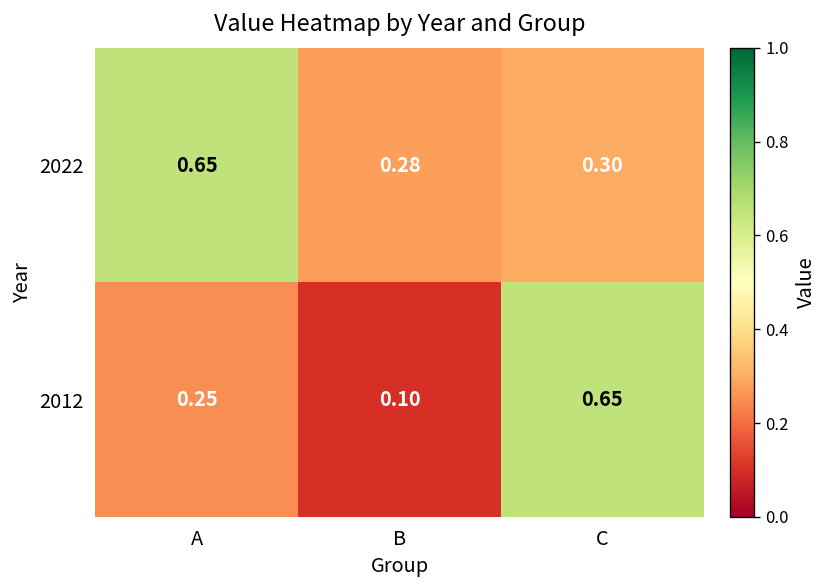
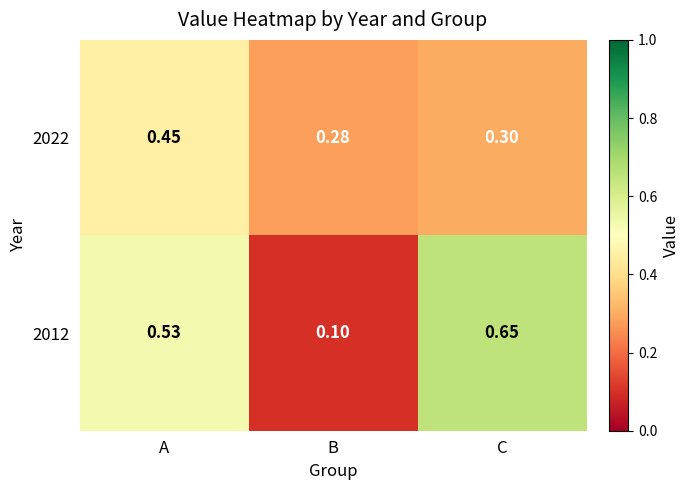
  {
    "2022": {
-     "A": 0.65,
+     "A": 0.45,
      "B": 0.28,
      "C": 0.30
    },
    "2012": {
-     "A": 0.25,
+     "A": 0.53,
      "B": 0.10,
      "C": 0.65
    }
  }
